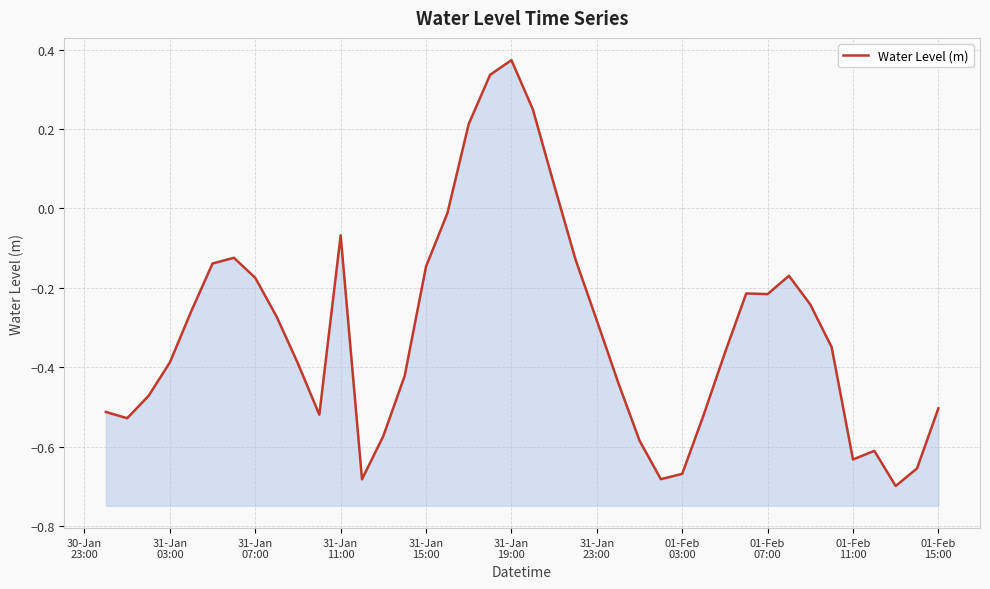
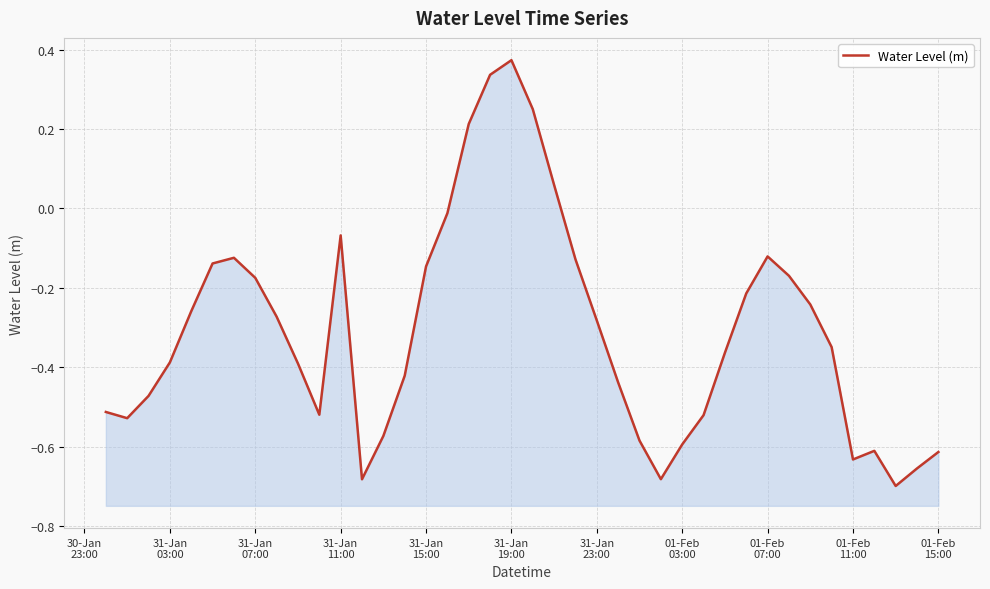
  {
    "31-Jan 03:00": -0.39,
    "31-Jan 07:00": -0.18,
    "31-Jan 11:00": -0.07,
    "31-Jan 15:00": -0.15,
    "31-Jan 19:00": 0.37,
    "31-Jan 23:00": -0.28,
-   "01-Feb 03:00": -0.67,
-   "01-Feb 07:00": -0.22,
+   "01-Feb 03:00": -0.59,
+   "01-Feb 07:00": -0.12,
    "01-Feb 11:00": -0.63,
-   "01-Feb 15:00": -0.50
+   "01-Feb 15:00": -0.61
  }
